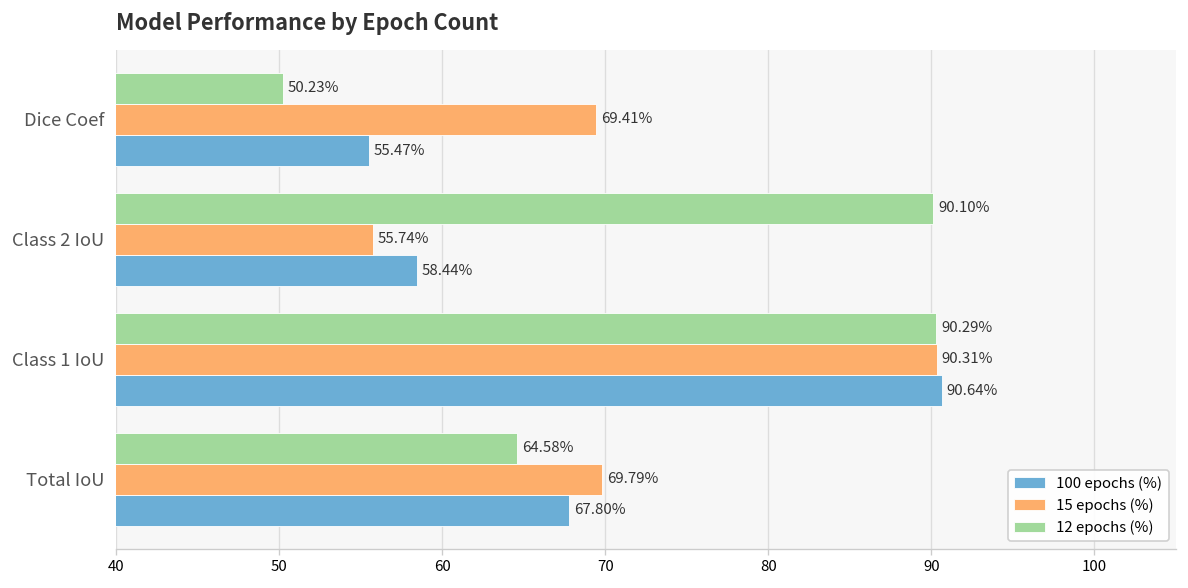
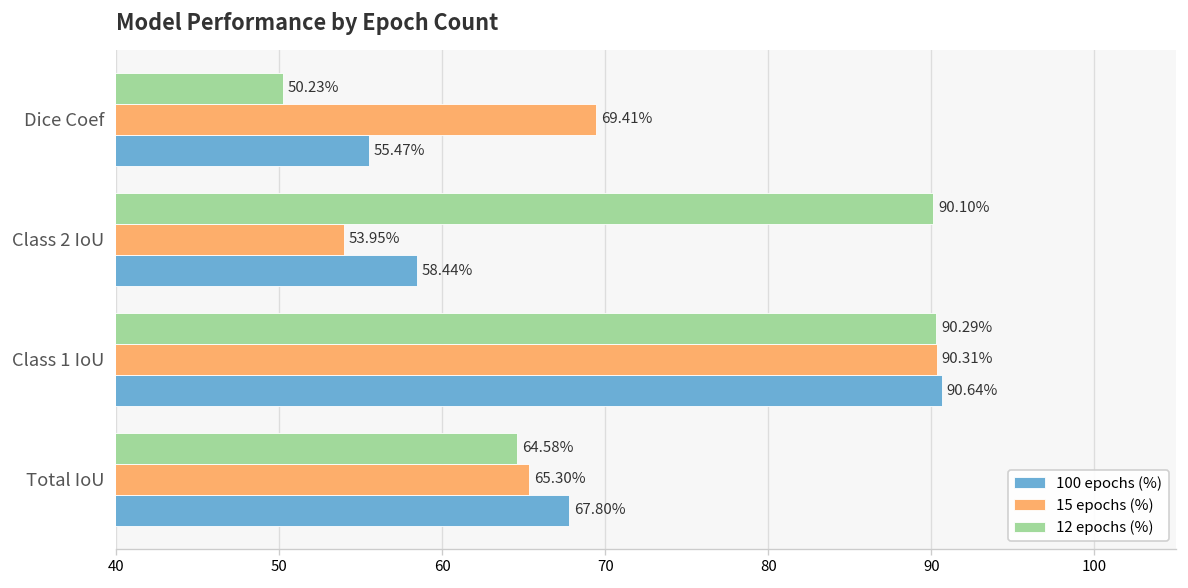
  {
    "100 epochs (%)": {
      "Dice Coef": "55.47%",
      "Class 2 IoU": "58.44%",
      "Class 1 IoU": "90.64%",
      "Total IoU": "67.80%"
    },
    "15 epochs (%)": {
      "Dice Coef": "69.41%",
-     "Class 2 IoU": "55.74%",
+     "Class 2 IoU": "53.95%",
      "Class 1 IoU": "90.31%",
-     "Total IoU": "69.79%"
+     "Total IoU": "65.30%"
    },
    "12 epochs (%)": {
      "Dice Coef": "50.23%",
      "Class 2 IoU": "90.10%",
      "Class 1 IoU": "90.29%",
      "Total IoU": "64.58%"
    }
  }
